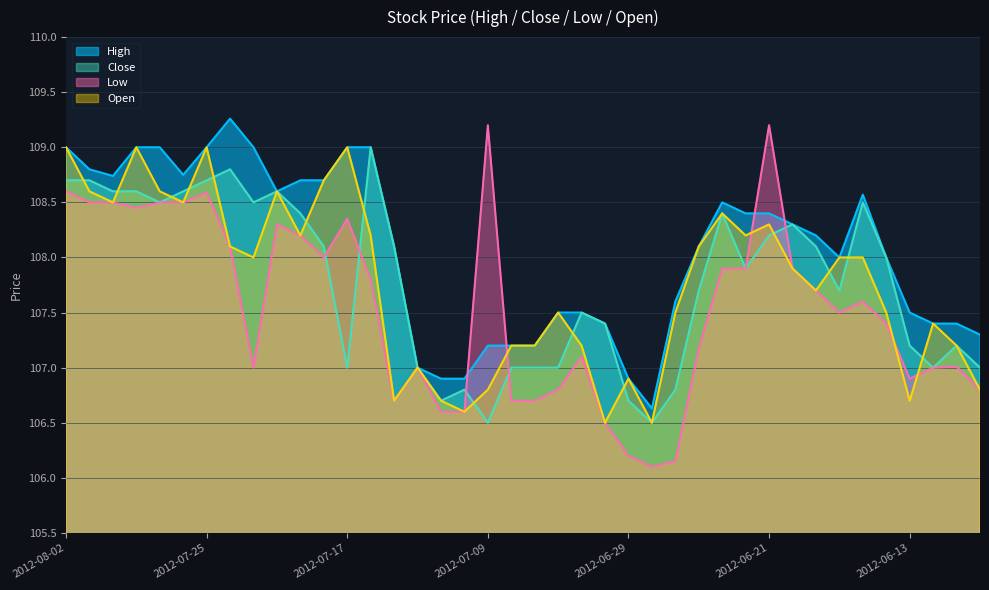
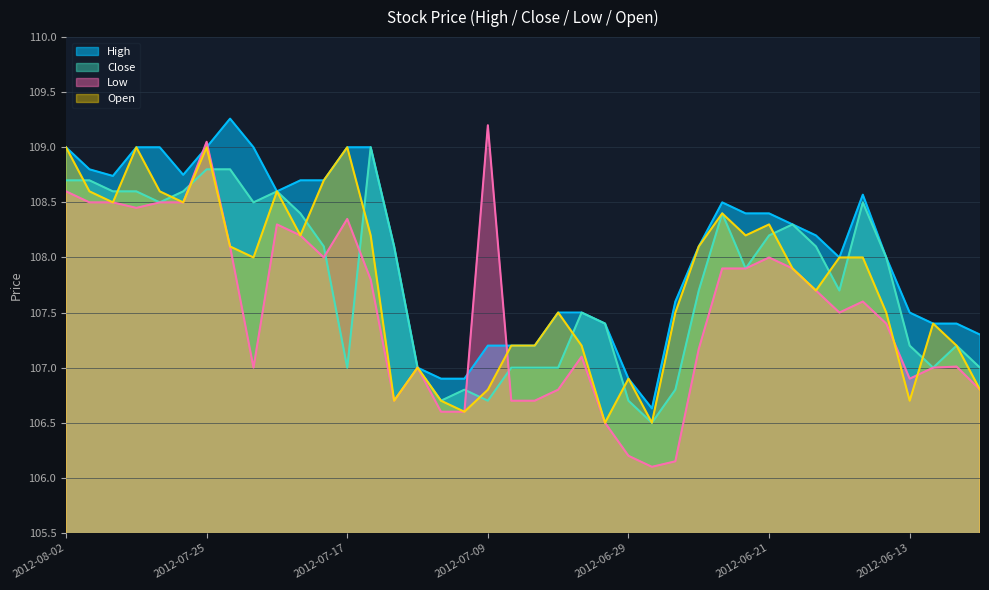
  {
    "High": {
      "2012-07-09": 107.20,
      "2012-06-21": 108.40,
      "2012-06-13": 107.50
    },
    "Close": {
      "2012-08-02": 108.7,
-     "2012-07-25": 108.7,
+     "2012-07-25": 108.8,
      "2012-07-17": 107.0,
-     "2012-07-09": 106.5,
+     "2012-07-09": 106.7,
      "2012-06-29": 106.7,
      "2012-06-21": 108.2,
      "2012-06-13": 107.2
    },
    "Low": {
      "2012-08-02": 108.60,
-     "2012-07-25": 108.59,
+     "2012-07-25": 109.05,
      "2012-07-17": 108.35,
      "2012-07-09": 109.20,
      "2012-06-29": 106.20,
-     "2012-06-21": 109.2,
+     "2012-06-21": 108.0,
      "2012-06-13": 106.90
    },
    "Open": {
      "2012-07-09": 106.80,
      "2012-06-21": 108.30,
      "2012-06-13": 106.70
    }
  }
